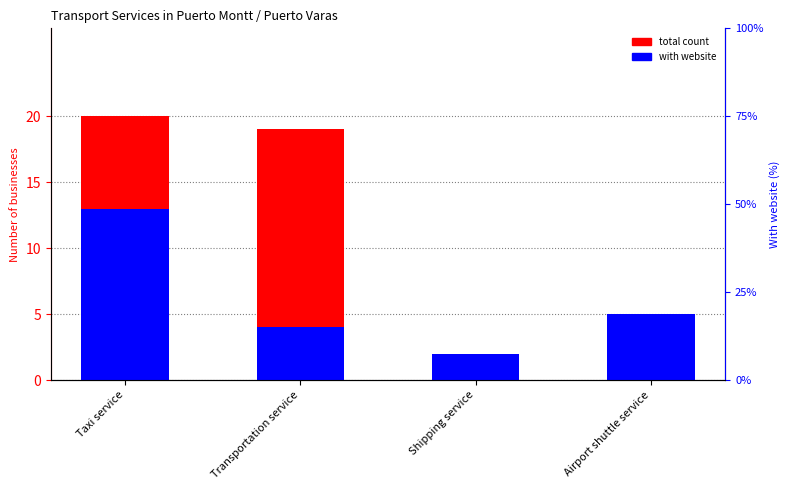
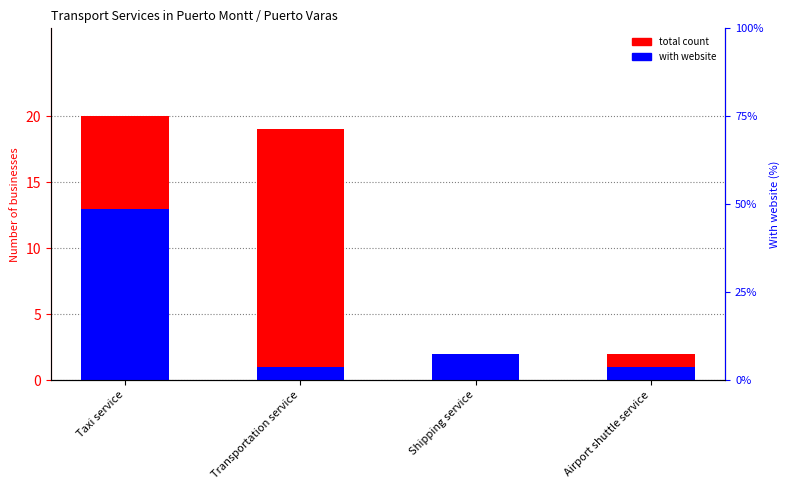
  {
    "total count": {
      "Taxi service": 20,
      "Transportation service": 19
    },
    "with website": {
-     "Transportation service": 4,
+     "Transportation service": 1,
      "Shipping service": 2,
-     "Airport shuttle service": 5
+     "Airport shuttle service": 1
    }
  }
